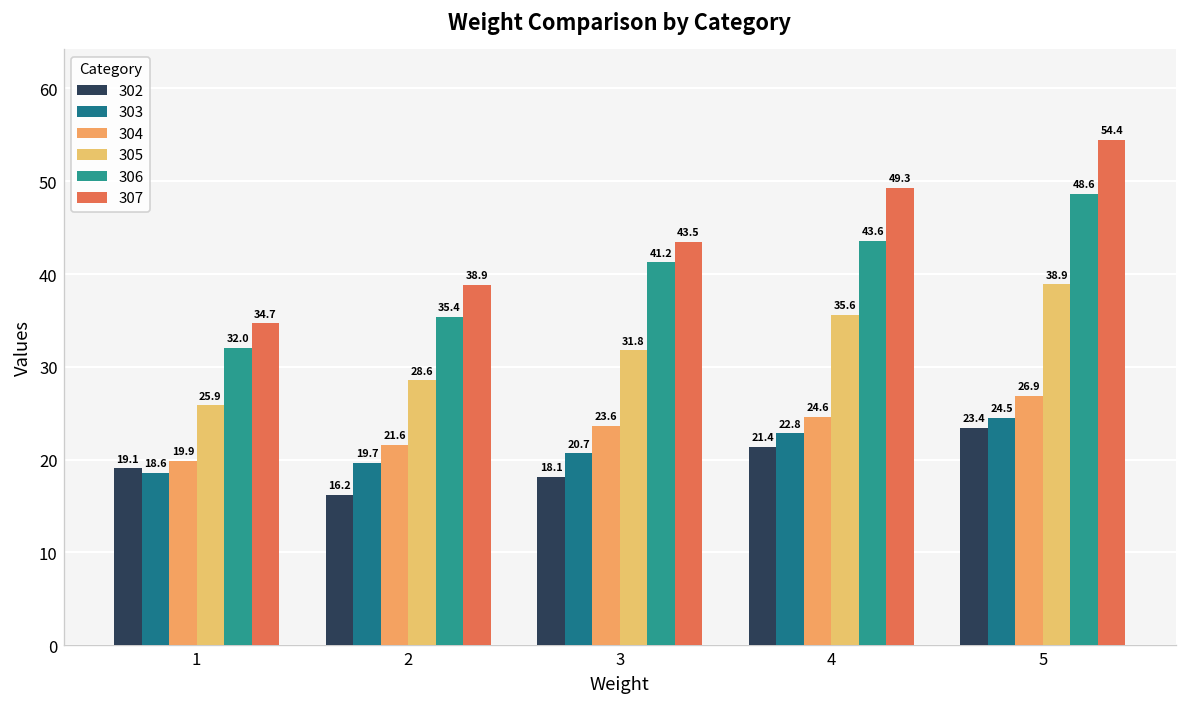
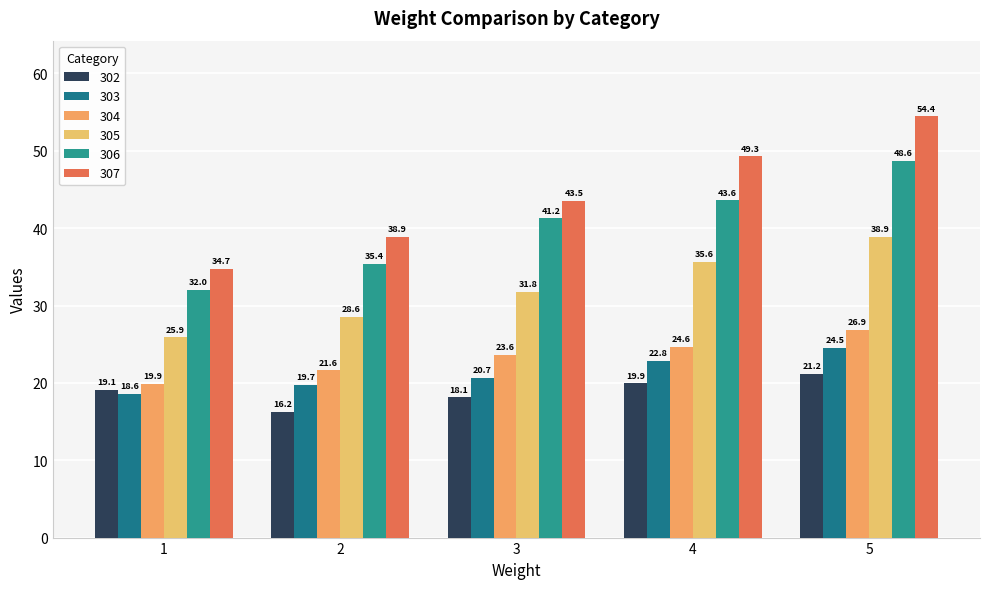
  {
    "302": {
      "1": 19.1,
      "2": 16.2,
      "3": 18.1,
-     "4": 21.4,
-     "5": 23.4
+     "4": 19.9,
+     "5": 21.2
    }
  }
